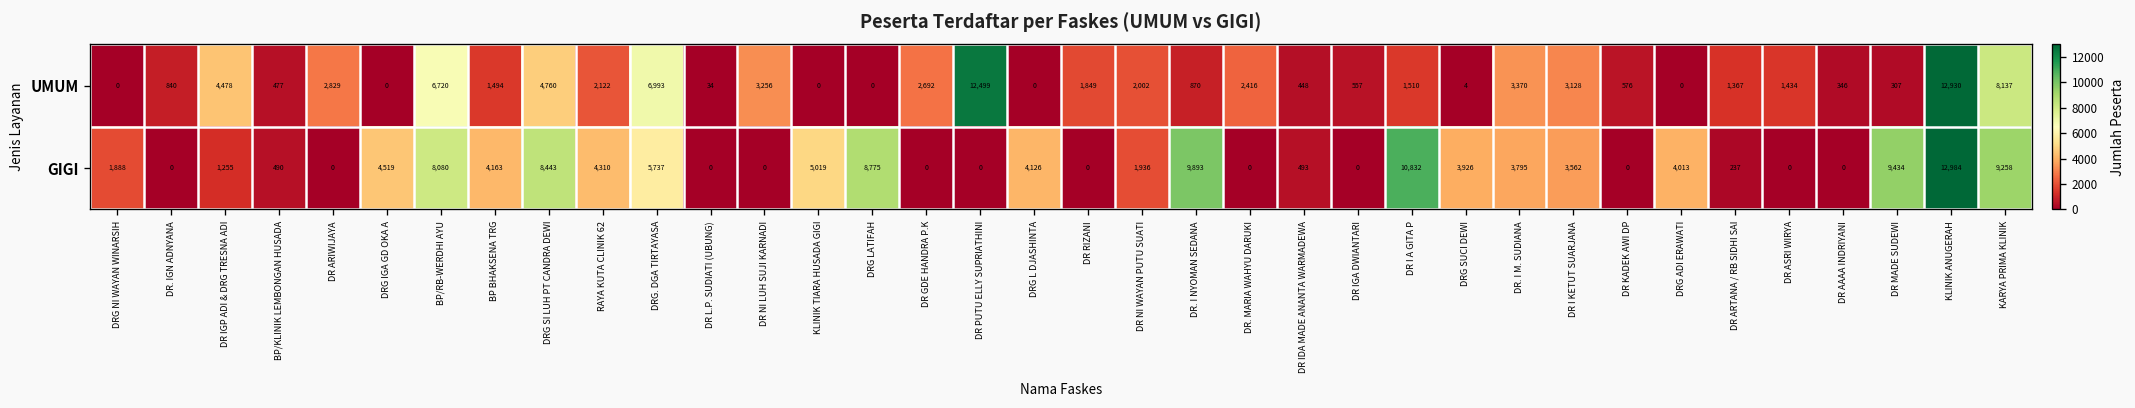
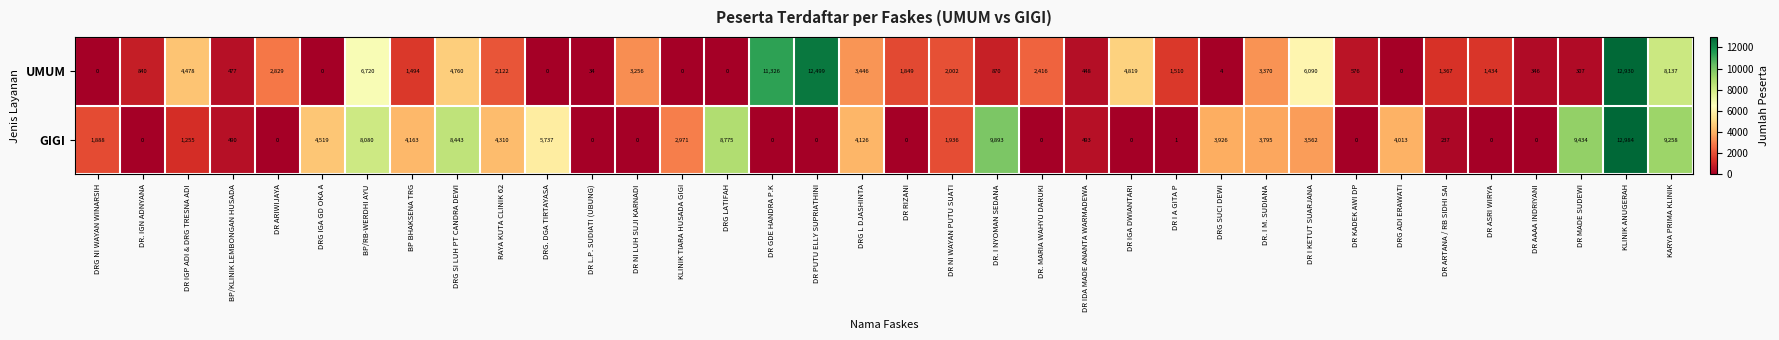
  {
    "UMUM": {
      "DRG NI WAYAN WINARSIH": "0",
      "DR. IGN ADNYANA": "840",
      "DR IGP ADI & DRG TRESNA ADI": "4,478",
      "BP/KLINIK LEMBONGAN HUSADA": "477",
      "DR ARIWIJAYA": "2,829",
      "DRG IGA GD OKA A": "0",
      "BP/RB-WERDHI AYU": "6,720",
      "BP BHAKSENA TRG": "1,494",
      "DRG SI LUH PT CANDRA DEWI": "4,760",
      "RAYA KUTA CLINIK 62": "2,122",
-     "DRG. DGA TIRTAYASA": "6,993",
+     "DRG. DGA TIRTAYASA": "0",
      "DR L.P. SUDIATI (UBUNG)": "34",
      "DR NI LUH SUJI KARNADI": "3,256",
      "KLINIK TIARA HUSADA GIGI": "0",
      "DRG LATIFAH": "0",
-     "DR GDE HANDRA P.K": "2,692",
+     "DR GDE HANDRA P.K": "11,326",
      "DR PUTU ELLY SUPRIATHINI": "12,499",
-     "DRG L DJASHINTA": "0",
+     "DRG L DJASHINTA": "3,446",
      "DR RIZANI": "1,849",
      "DR NI WAYAN PUTU SUATI": "2,002",
      "DR. I NYOMAN SEDANA": "870",
      "DR. MARIA WAHYU DARUKI": "2,416",
      "DR IDA MADE ANANTA WARMADEWA": "448",
-     "DR IGA DWIANTARI": "557",
+     "DR IGA DWIANTARI": "4,819",
      "DR I A GITA P": "1,510",
      "DRG SUCI DEWI": "4",
      "DR. I M. SUDIANA": "3,370",
-     "DR I KETUT SUARJANA": "3,128",
+     "DR I KETUT SUARJANA": "6,090",
      "DR KADEK AWI DP": "576",
      "DRG ADI ERAWATI": "0",
      "DR ARTANA / RB SIDHI SAI": "1,367",
      "DR ASRI WIRYA": "1,434",
      "DR AAAA INDRIYANI": "346",
      "DR MADE SUDEWI": "307",
      "KLINIK ANUGERAH": "12,930",
      "KARYA PRIMA KLINIK": "8,137"
    },
    "GIGI": {
      "DRG NI WAYAN WINARSIH": "1,888",
      "DR. IGN ADNYANA": "0",
      "DR IGP ADI & DRG TRESNA ADI": "1,255",
      "BP/KLINIK LEMBONGAN HUSADA": "490",
      "DR ARIWIJAYA": "0",
      "DRG IGA GD OKA A": "4,519",
      "BP/RB-WERDHI AYU": "8,080",
      "BP BHAKSENA TRG": "4,163",
      "DRG SI LUH PT CANDRA DEWI": "8,443",
      "RAYA KUTA CLINIK 62": "4,310",
      "DRG. DGA TIRTAYASA": "5,737",
      "DR L.P. SUDIATI (UBUNG)": "0",
      "DR NI LUH SUJI KARNADI": "0",
-     "KLINIK TIARA HUSADA GIGI": "5,019",
+     "KLINIK TIARA HUSADA GIGI": "2,971",
      "DRG LATIFAH": "8,775",
      "DR GDE HANDRA P.K": "0",
      "DR PUTU ELLY SUPRIATHINI": "0",
      "DRG L DJASHINTA": "4,126",
      "DR RIZANI": "0",
      "DR NI WAYAN PUTU SUATI": "1,936",
      "DR. I NYOMAN SEDANA": "9,893",
      "DR. MARIA WAHYU DARUKI": "0",
      "DR IDA MADE ANANTA WARMADEWA": "493",
      "DR IGA DWIANTARI": "0",
-     "DR I A GITA P": "10,832",
+     "DR I A GITA P": "1",
      "DRG SUCI DEWI": "3,926",
      "DR. I M. SUDIANA": "3,795",
      "DR I KETUT SUARJANA": "3,562",
      "DR KADEK AWI DP": "0",
      "DRG ADI ERAWATI": "4,013",
      "DR ARTANA / RB SIDHI SAI": "237",
      "DR ASRI WIRYA": "0",
      "DR AAAA INDRIYANI": "0",
      "DR MADE SUDEWI": "9,434",
      "KLINIK ANUGERAH": "12,984",
      "KARYA PRIMA KLINIK": "9,258"
    }
  }
